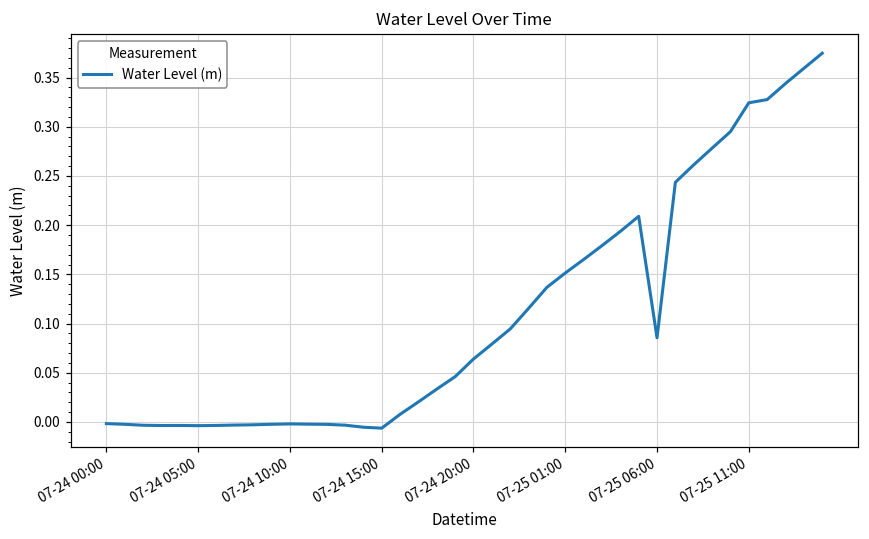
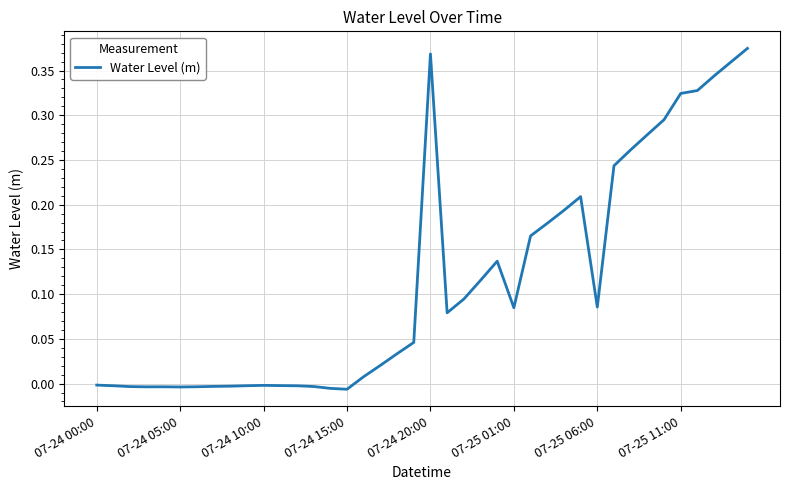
  {
    "07-24 00:00": 0.00,
    "07-24 05:00": 0.00,
    "07-24 10:00": 0.00,
    "07-24 15:00": -0.01,
-   "07-24 20:00": 0.06,
-   "07-25 01:00": 0.15,
+   "07-24 20:00": 0.37,
+   "07-25 01:00": 0.08,
    "07-25 06:00": 0.09,
    "07-25 11:00": 0.32
  }
